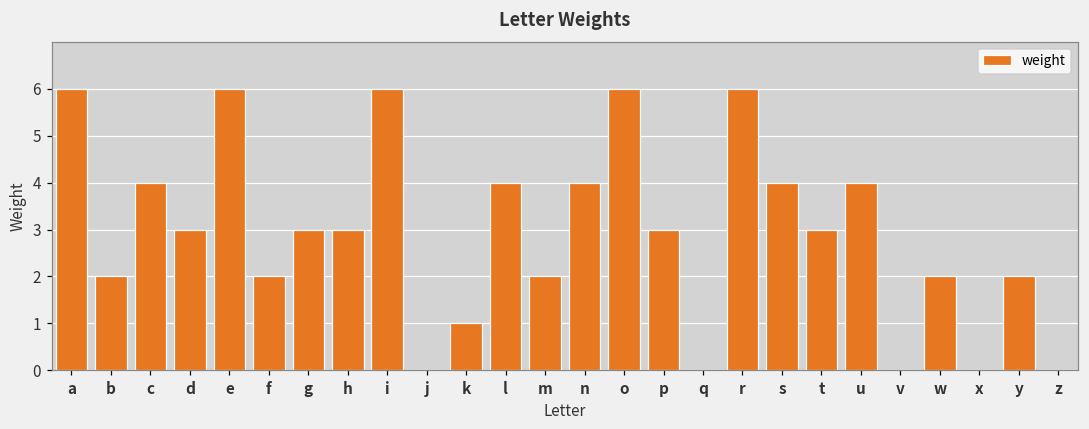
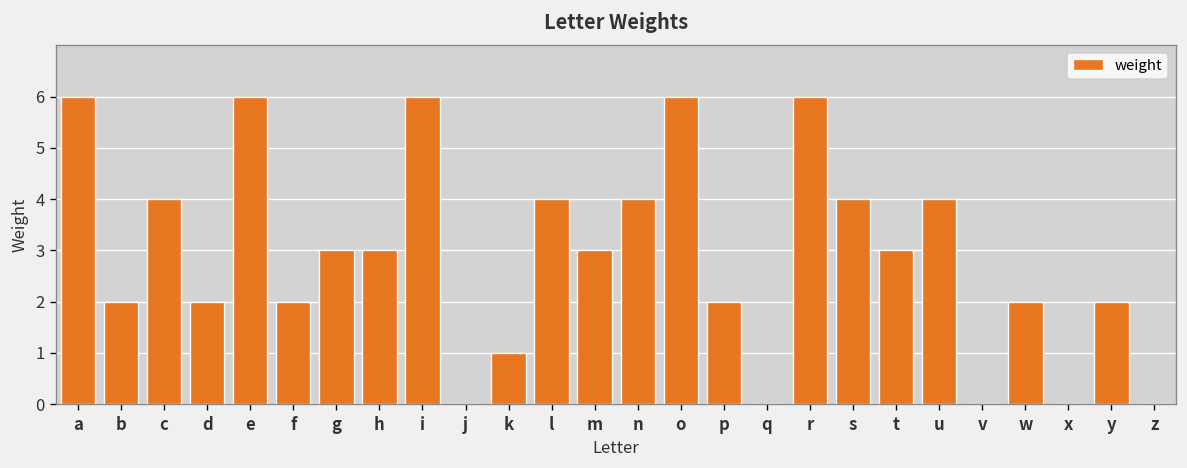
  {
    "a": 6,
    "b": 2,
    "c": 4,
-   "d": 3,
+   "d": 2,
    "e": 6,
    "f": 2,
    "g": 3,
    "h": 3,
    "i": 6,
    "j": 0,
    "k": 1,
    "l": 4,
-   "m": 2,
+   "m": 3,
    "n": 4,
    "o": 6,
-   "p": 3,
+   "p": 2,
    "q": 0,
    "r": 6,
    "s": 4,
    "t": 3,
    "u": 4,
    "v": 0,
    "w": 2,
    "x": 0,
    "y": 2,
    "z": 0
  }
